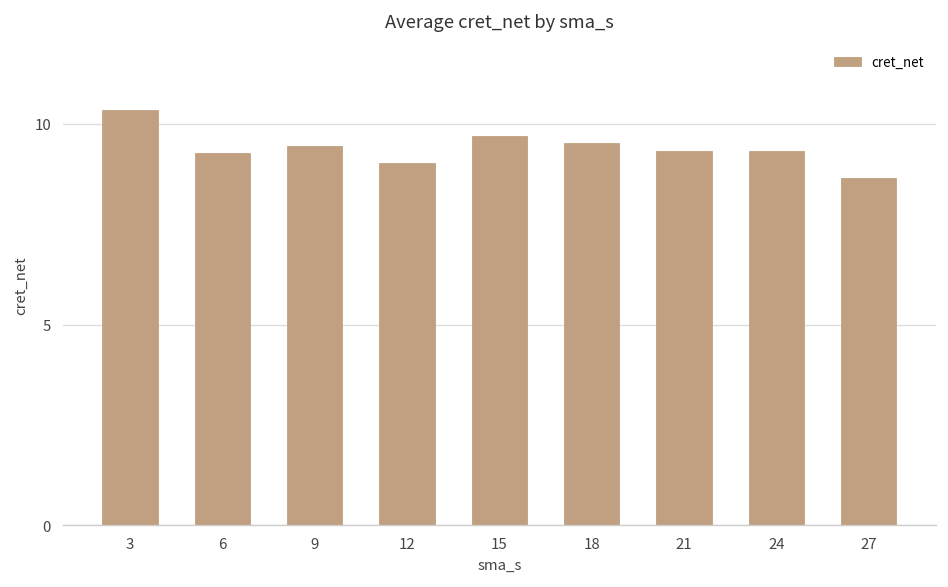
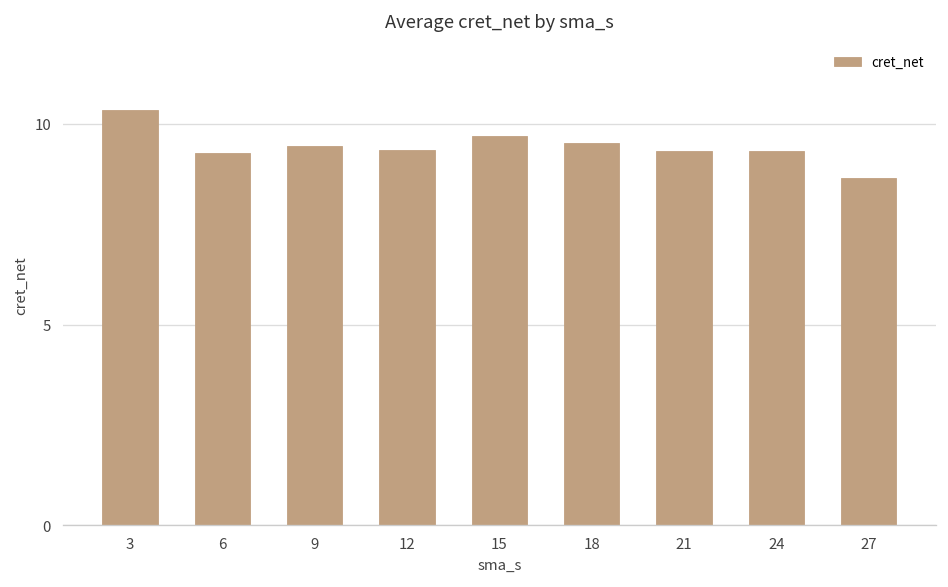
  {
    "3": 10.4,
    "6": 9.3,
    "9": 9.4,
-   "12": 9.0,
+   "12": 9.4,
    "15": 9.7,
    "18": 9.5,
    "21": 9.3,
    "24": 9.3,
    "27": 8.6
  }
